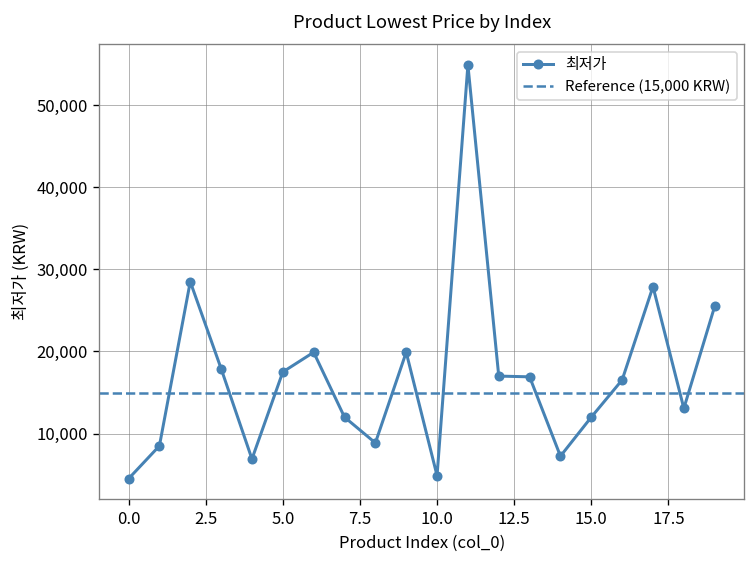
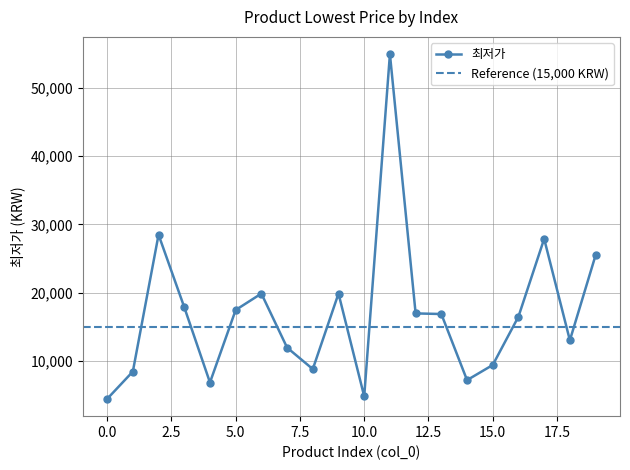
  {
    "0.0": "5,000",
    "5.0": "18,000",
    "10.0": "5,000",
-   "15.0": "12,000"
+   "15.0": "9,000"
  }
